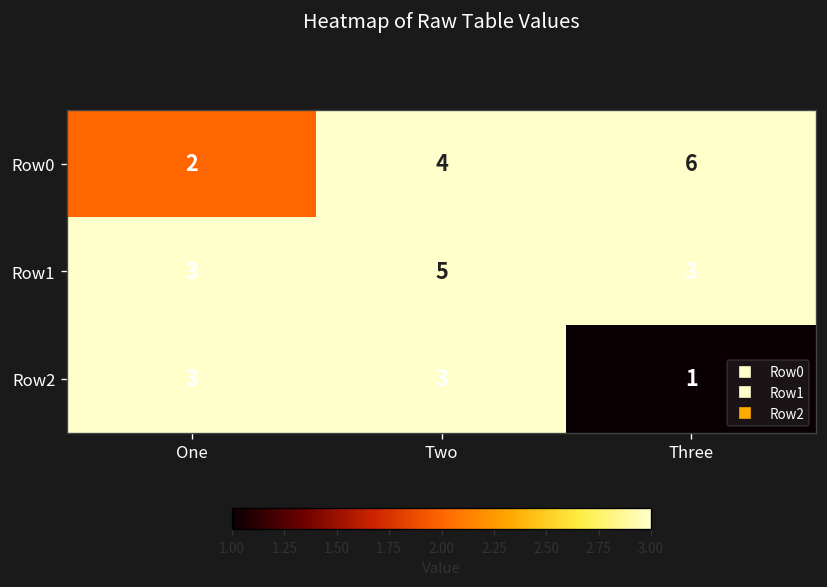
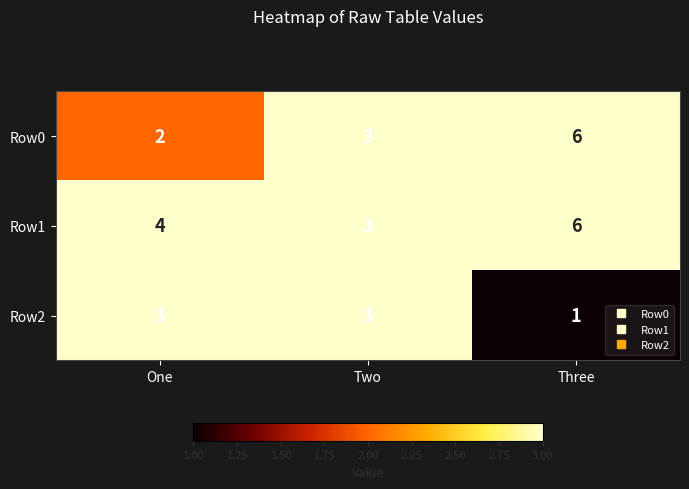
  {
    "Row0": {
      "One": 2,
-     "Two": 4,
+     "Two": 3,
      "Three": 6
    },
    "Row1": {
-     "One": 3,
-     "Two": 5,
-     "Three": 3
+     "One": 4,
+     "Two": 3,
+     "Three": 6
    },
    "Row2": {
      "One": 3,
      "Two": 3,
      "Three": 1
    }
  }
